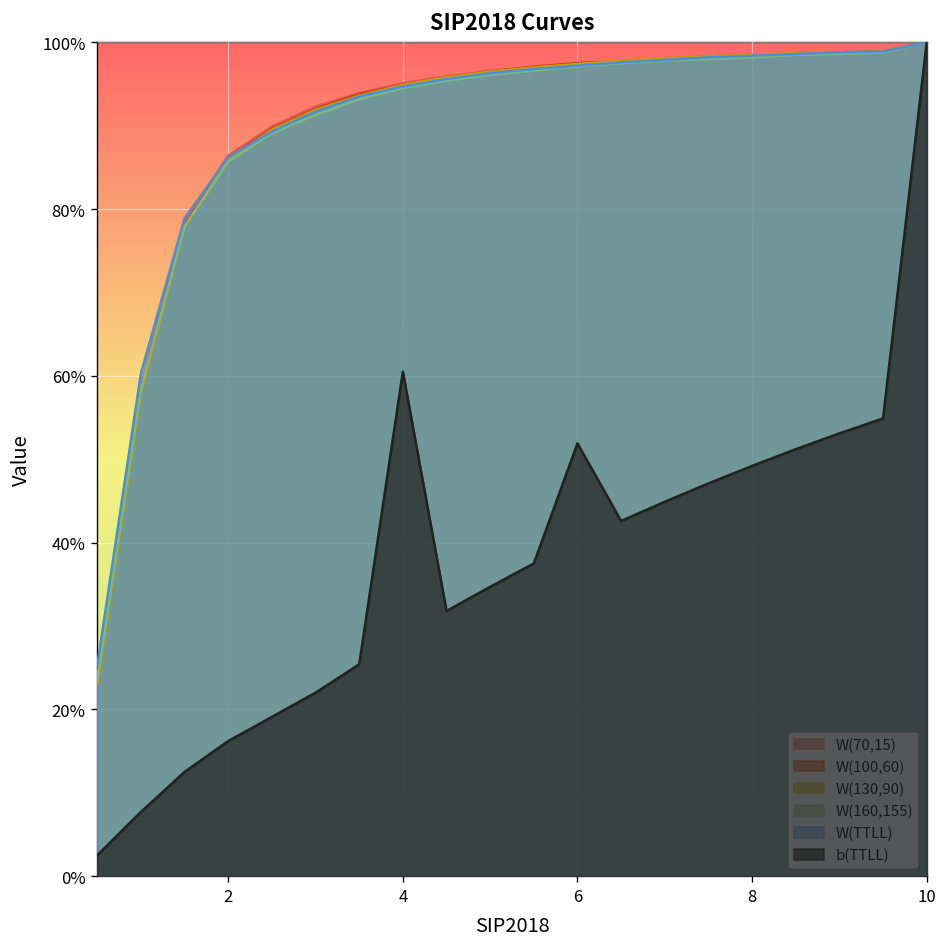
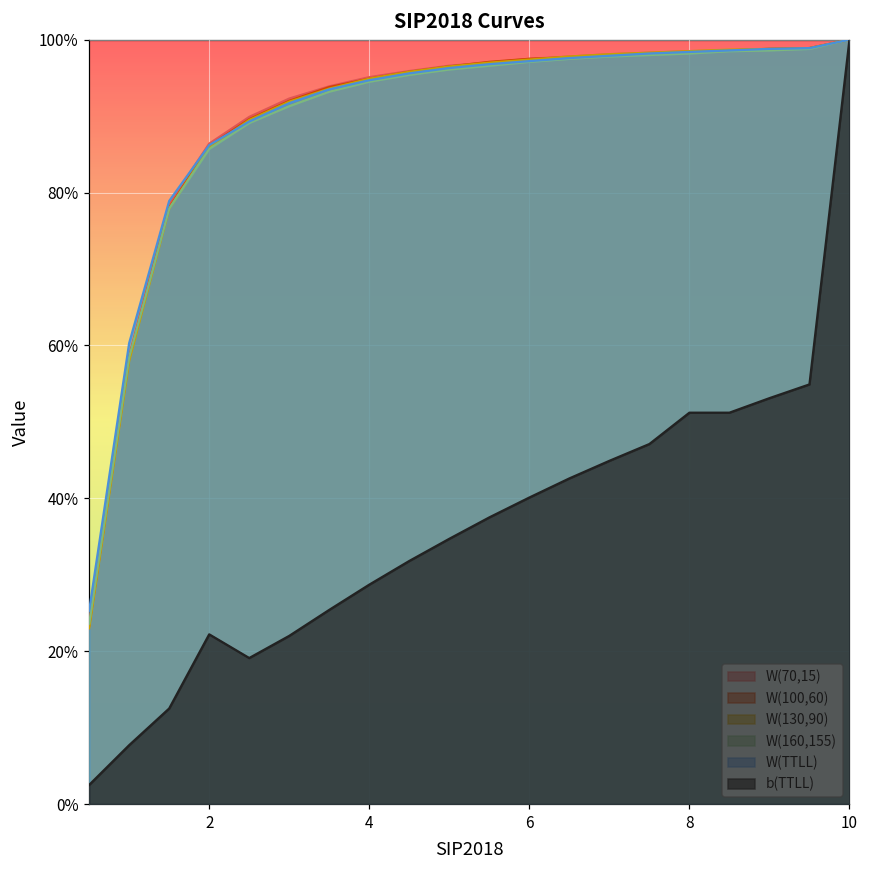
  {
    "b(TTLL)": {
-     "2": "16%",
-     "4": "61%",
-     "6": "52%",
-     "8": "49%"
+     "2": "22%",
+     "4": "29%",
+     "6": "40%",
+     "8": "51%"
    }
  }
